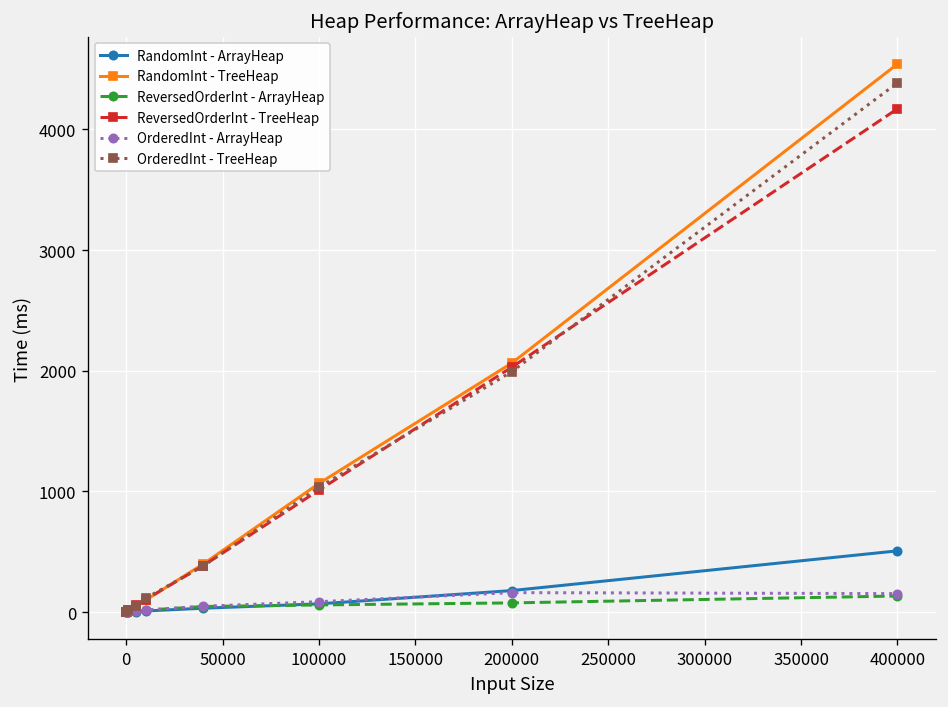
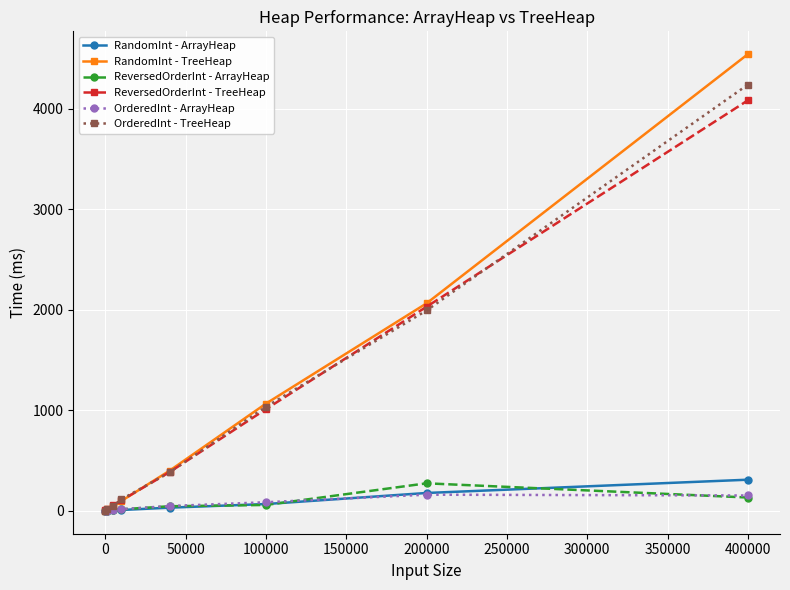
  {
    "RandomInt - ArrayHeap": {
-     "400000": 510
+     "400000": 310
    },
    "RandomInt - TreeHeap": {
      "100000": 1070,
      "200000": 2060,
      "400000": 4540
    },
    "ReversedOrderInt - ArrayHeap": {
-     "200000": 80
+     "200000": 280
    },
    "ReversedOrderInt - TreeHeap": {
      "200000": 2030,
-     "400000": 4170
+     "400000": 4080
    },
    "OrderedInt - TreeHeap": {
      "200000": 1990,
-     "400000": 4390
+     "400000": 4240
    }
  }
